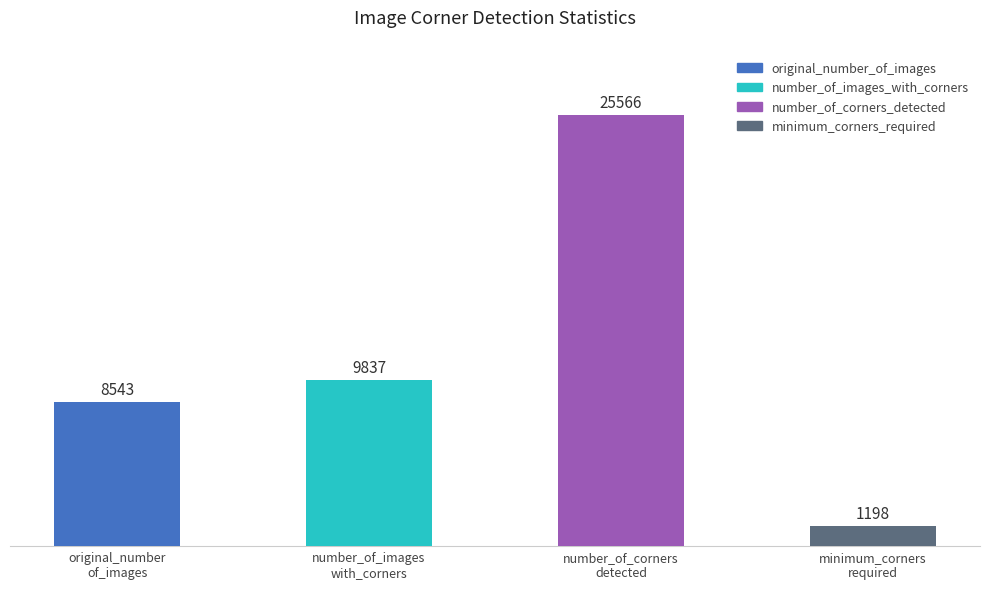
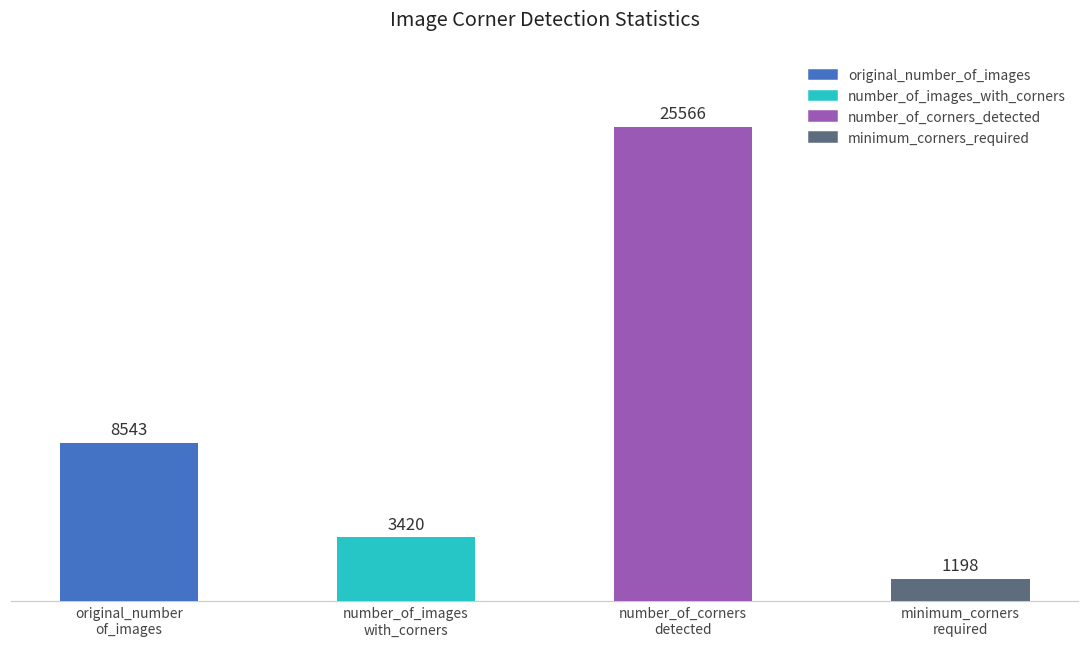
  {
    "original_number of_images": 8543,
-   "number_of_images with_corners": 9837,
+   "number_of_images with_corners": 3420,
    "number_of_corners detected": 25566,
    "minimum_corners required": 1198
  }
